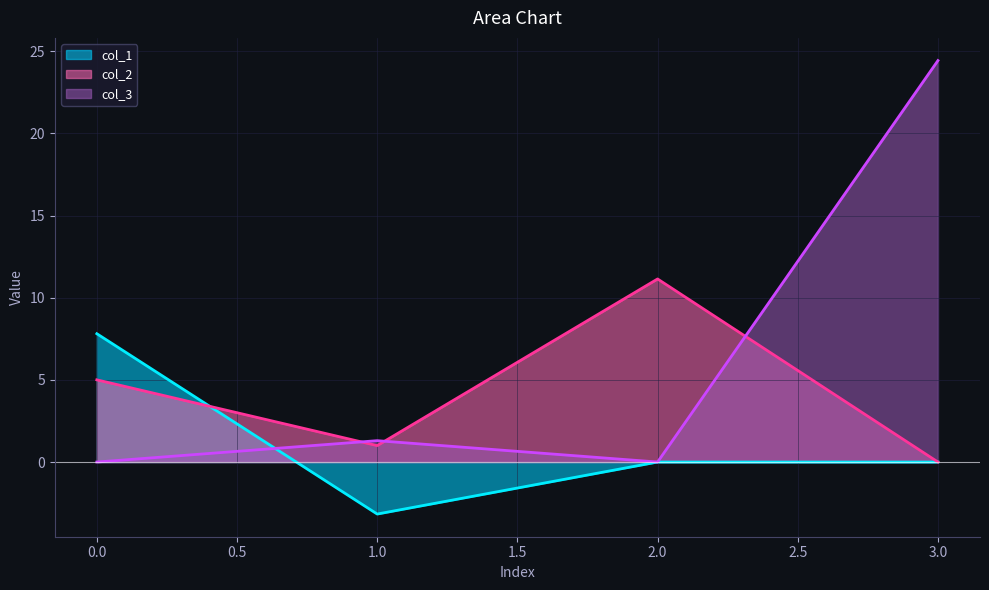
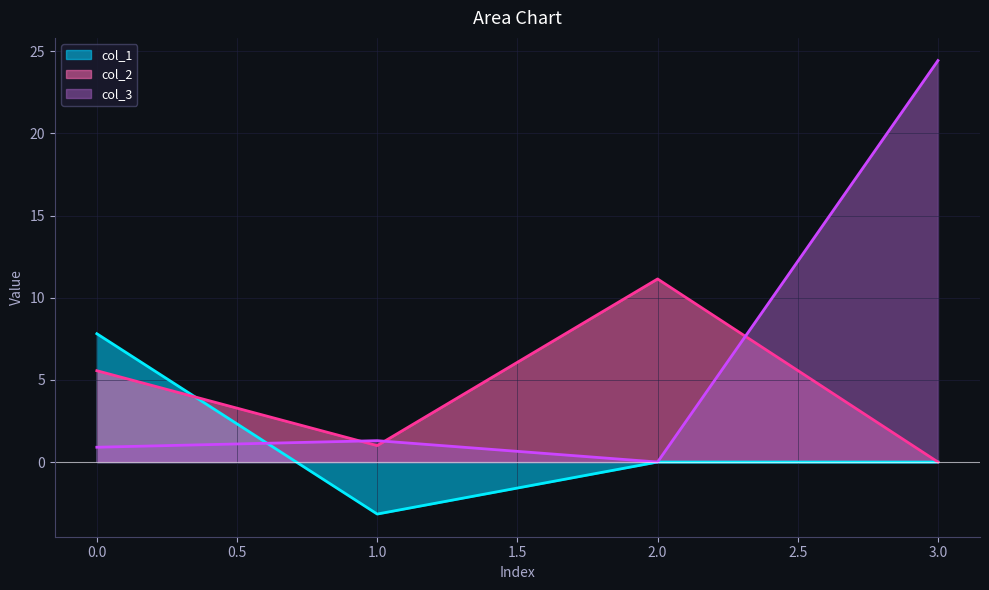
  {
    "col_2": {
-     "0.0": 5.0,
+     "0.0": 5.6,
      "1.0": 1.0,
      "2.0": 11.1
    },
    "col_3": {
-     "0.0": 0.0,
+     "0.0": 0.9,
      "1.0": 1.3,
      "3.0": 24.4
    }
  }
